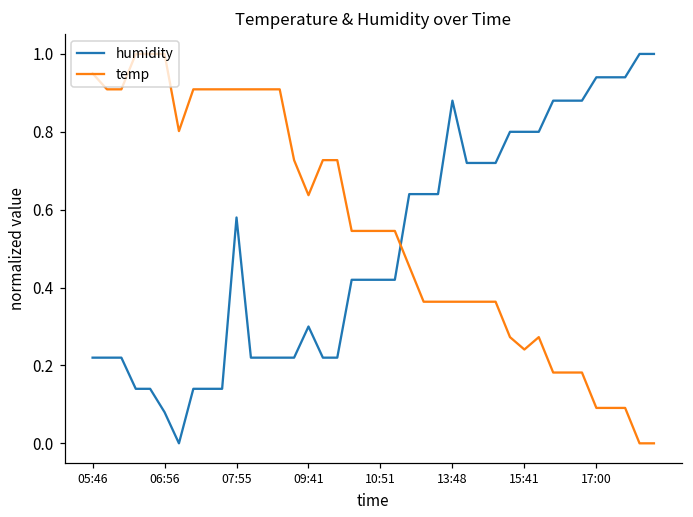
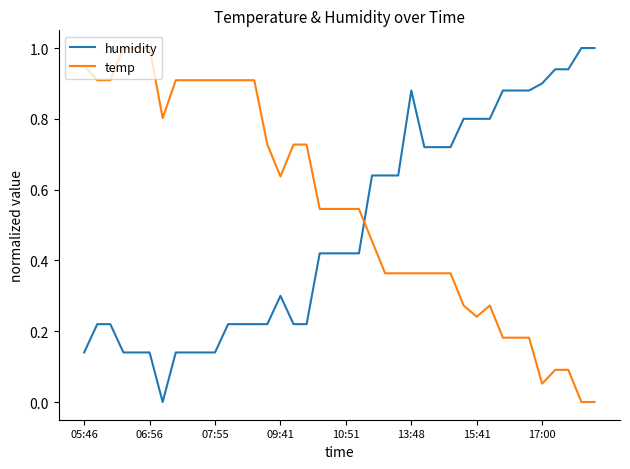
  {
    "humidity": {
-     "05:46": 0.22,
-     "06:56": 0.08,
-     "07:55": 0.58,
+     "05:46": 0.14,
+     "06:56": 0.14,
+     "07:55": 0.14,
      "09:41": 0.30,
      "10:51": 0.42,
      "13:48": 0.88,
      "15:41": 0.80,
-     "17:00": 0.94
+     "17:00": 0.90
    },
    "temp": {
      "07:55": 0.91,
      "09:41": 0.64,
      "10:51": 0.55,
      "13:48": 0.36,
      "15:41": 0.24,
-     "17:00": 0.09
+     "17:00": 0.05
    }
  }
